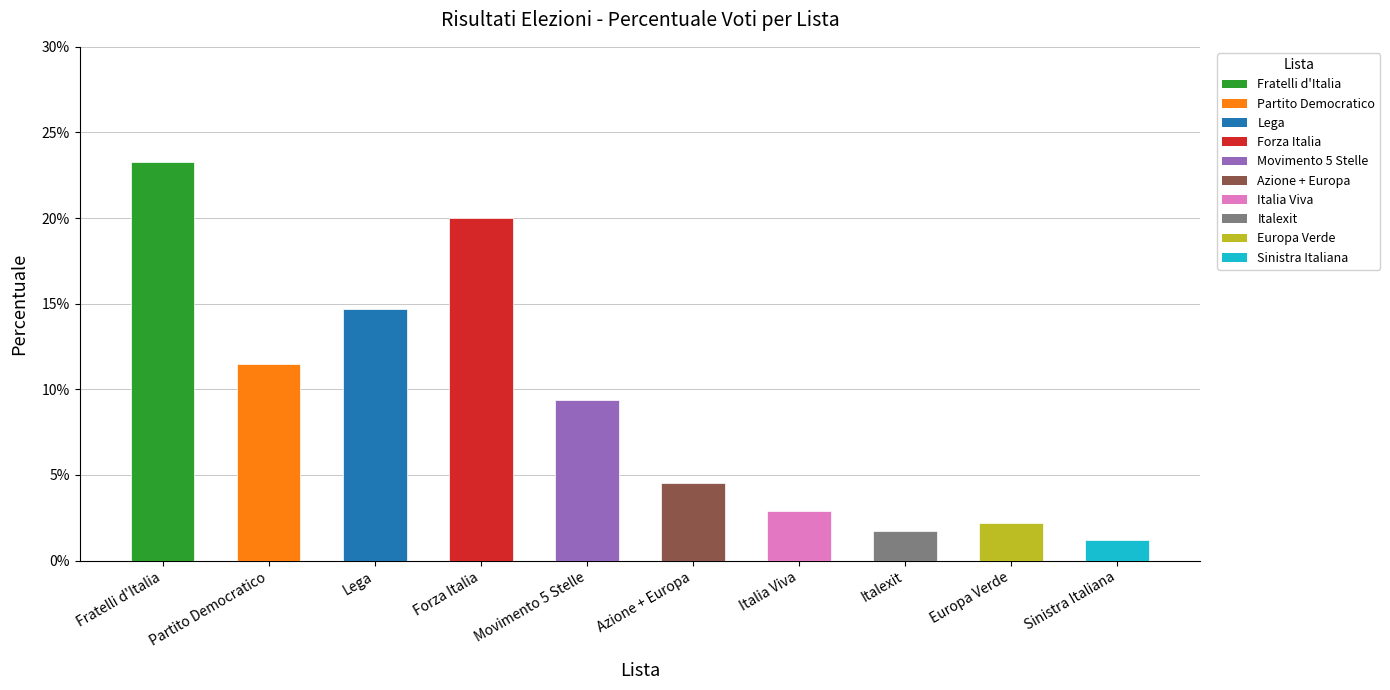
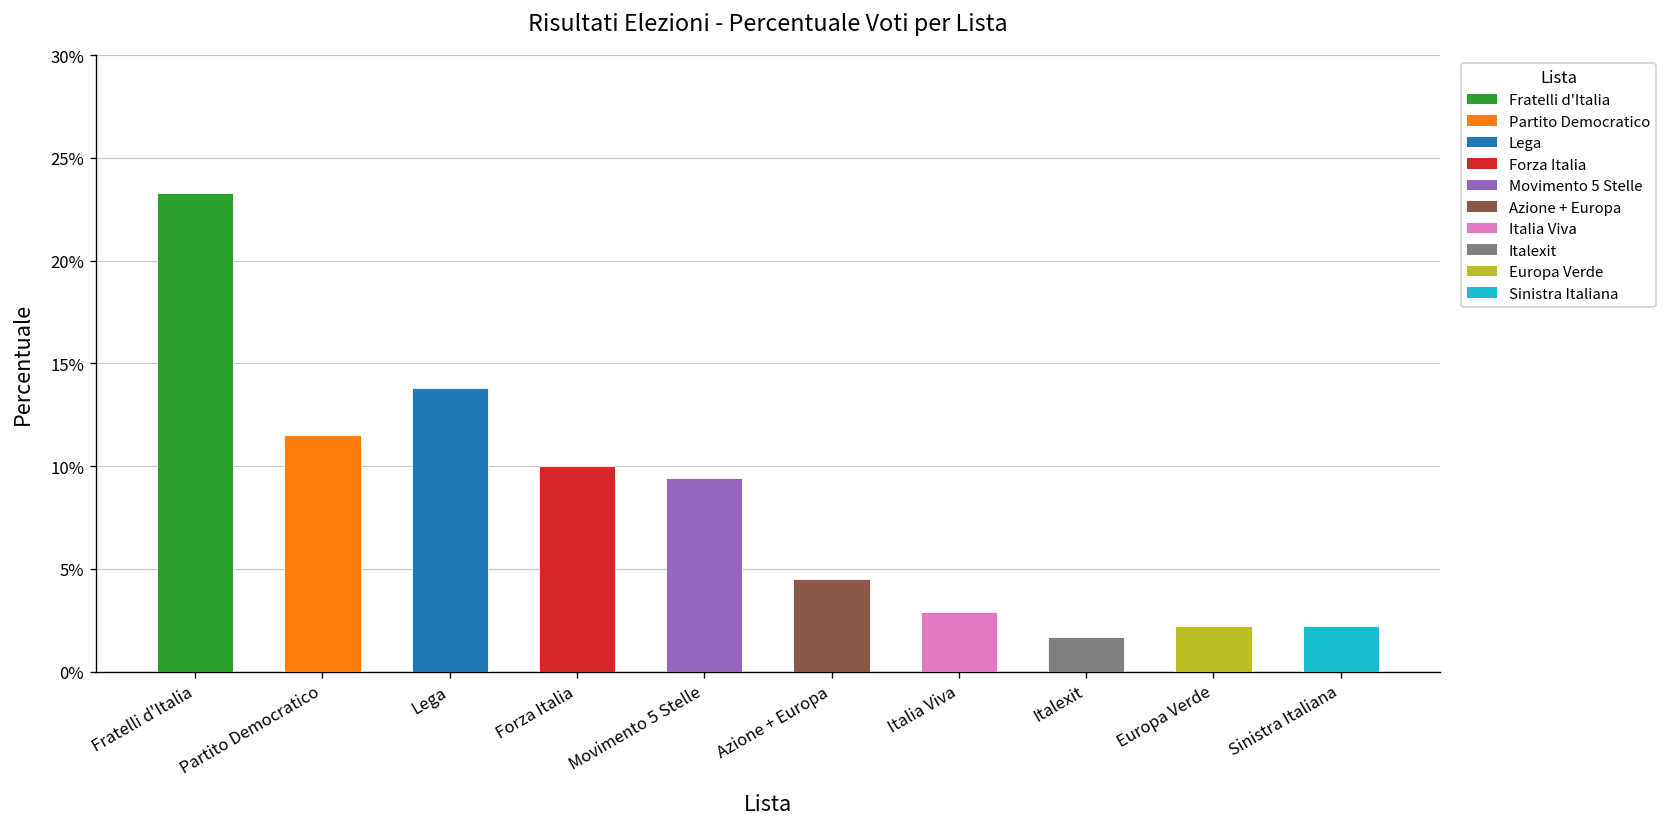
  {
    "Fratelli d'Italia": "23.3%",
    "Partito Democratico": "11.5%",
-   "Lega": "14.7%",
-   "Forza Italia": "20.0%",
+   "Lega": "13.8%",
+   "Forza Italia": "10.0%",
    "Movimento 5 Stelle": "9.4%",
    "Azione + Europa": "4.5%",
    "Italia Viva": "2.9%",
    "Italexit": "1.7%",
    "Europa Verde": "2.2%",
-   "Sinistra Italiana": "1.2%"
+   "Sinistra Italiana": "2.2%"
  }
